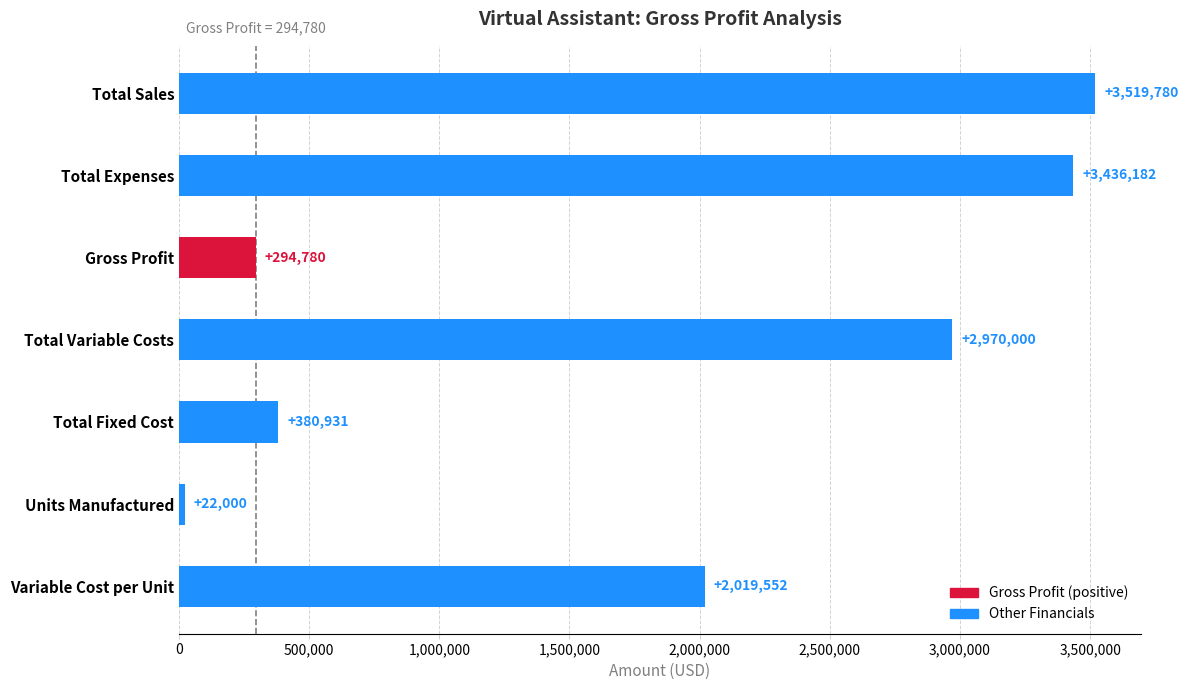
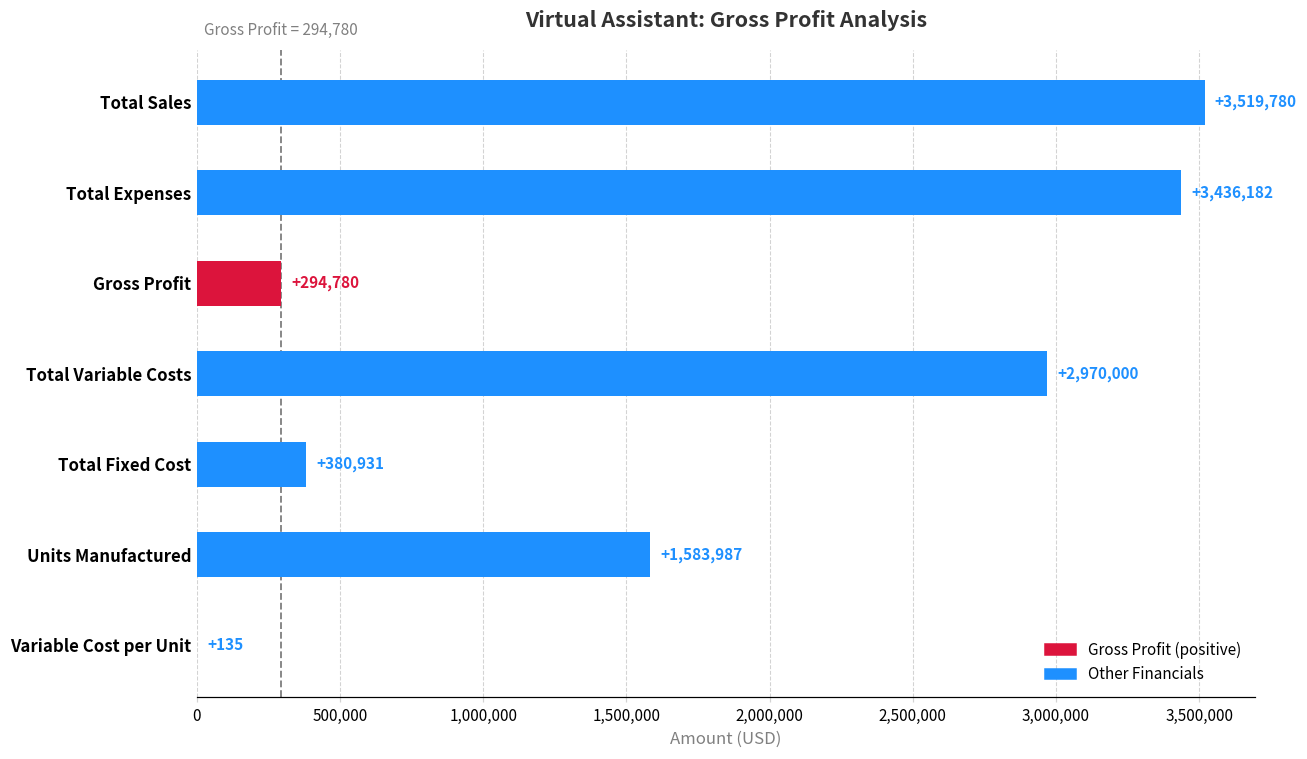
  {
    "Total Sales": "+3,519,780",
    "Total Expenses": "+3,436,182",
    "Gross Profit": "+294,780",
    "Total Variable Costs": "+2,970,000",
    "Total Fixed Cost": "+380,931",
-   "Units Manufactured": "+22,000",
-   "Variable Cost per Unit": "+2,019,552"
+   "Units Manufactured": "+1,583,987",
+   "Variable Cost per Unit": "+135"
  }
